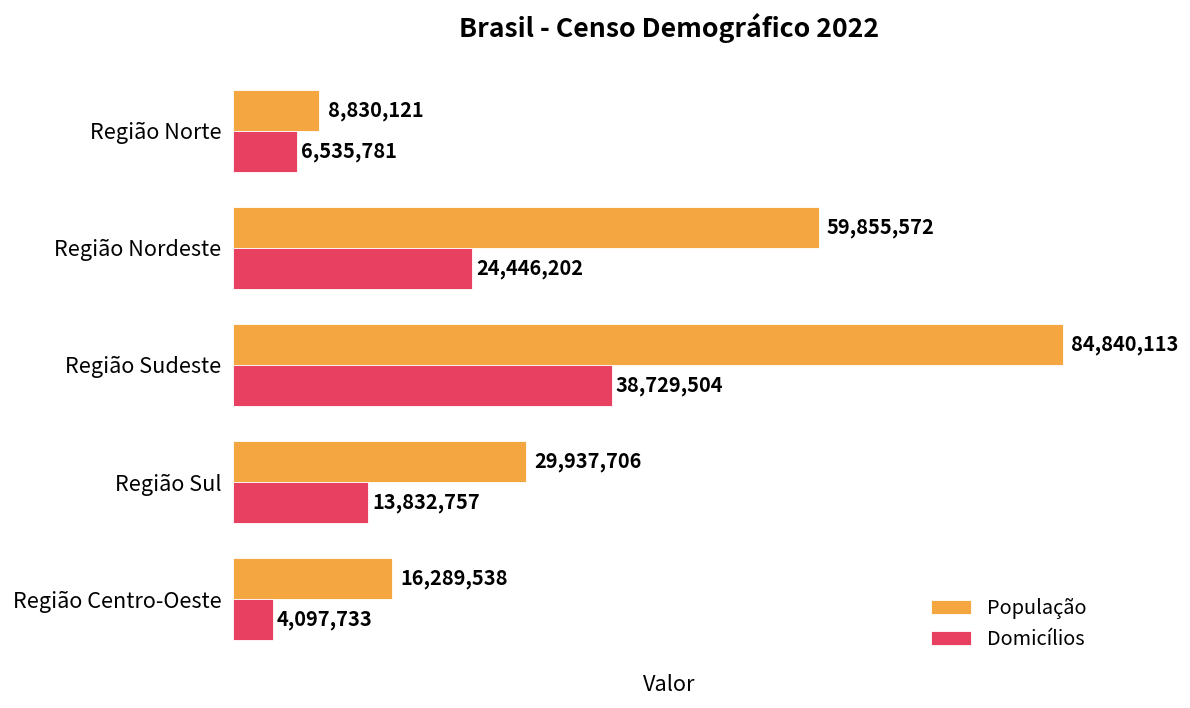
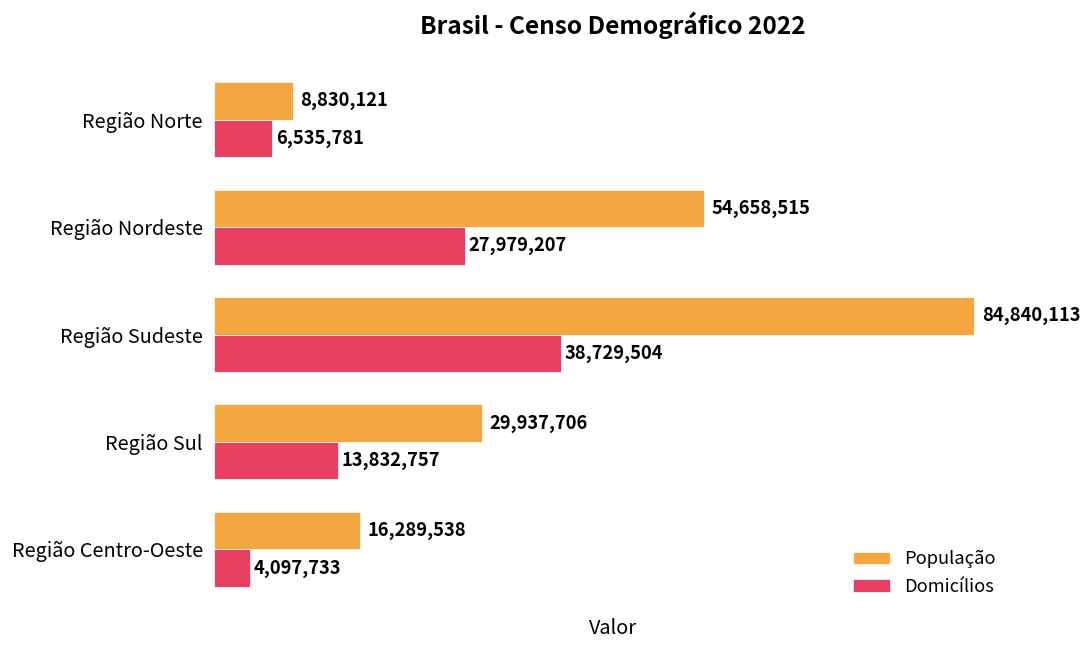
  {
    "População": {
      "Região Norte": "8,830,121",
-     "Região Nordeste": "59,855,572",
+     "Região Nordeste": "54,658,515",
      "Região Sudeste": "84,840,113",
      "Região Sul": "29,937,706",
      "Região Centro-Oeste": "16,289,538"
    },
    "Domicílios": {
      "Região Norte": "6,535,781",
-     "Região Nordeste": "24,446,202",
+     "Região Nordeste": "27,979,207",
      "Região Sudeste": "38,729,504",
      "Região Sul": "13,832,757",
      "Região Centro-Oeste": "4,097,733"
    }
  }
